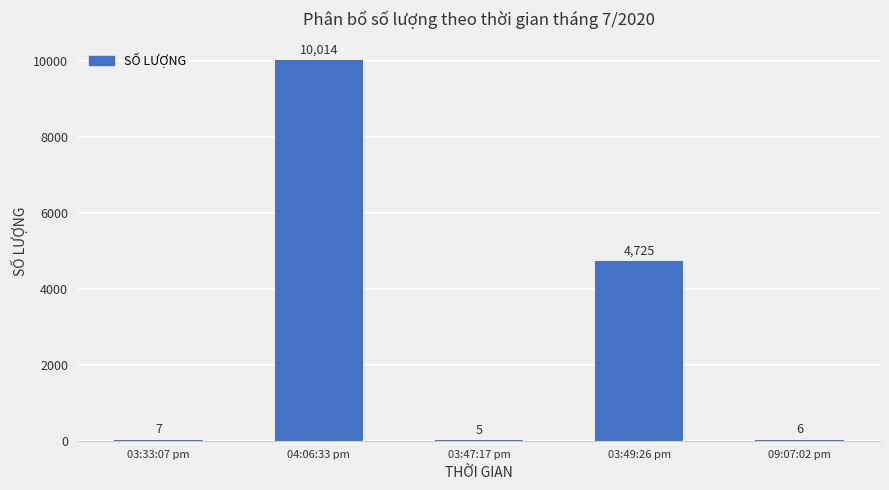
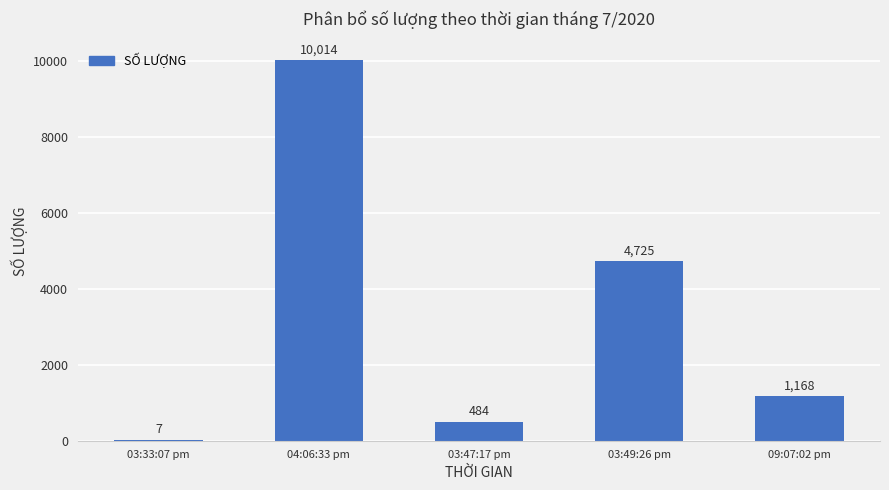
  {
    "03:33:07 pm": "7",
    "04:06:33 pm": "10,014",
-   "03:47:17 pm": "5",
+   "03:47:17 pm": "484",
    "03:49:26 pm": "4,725",
-   "09:07:02 pm": "6"
+   "09:07:02 pm": "1,168"
  }
